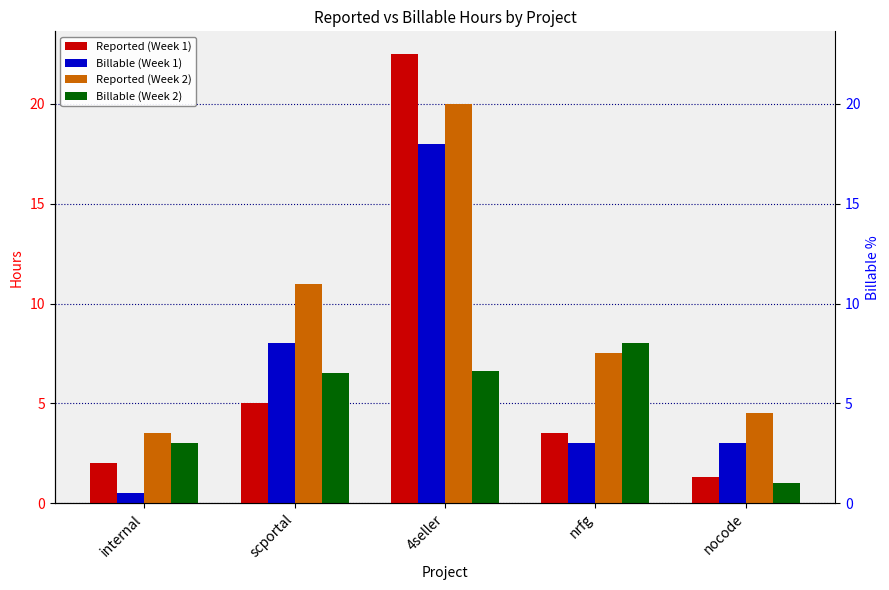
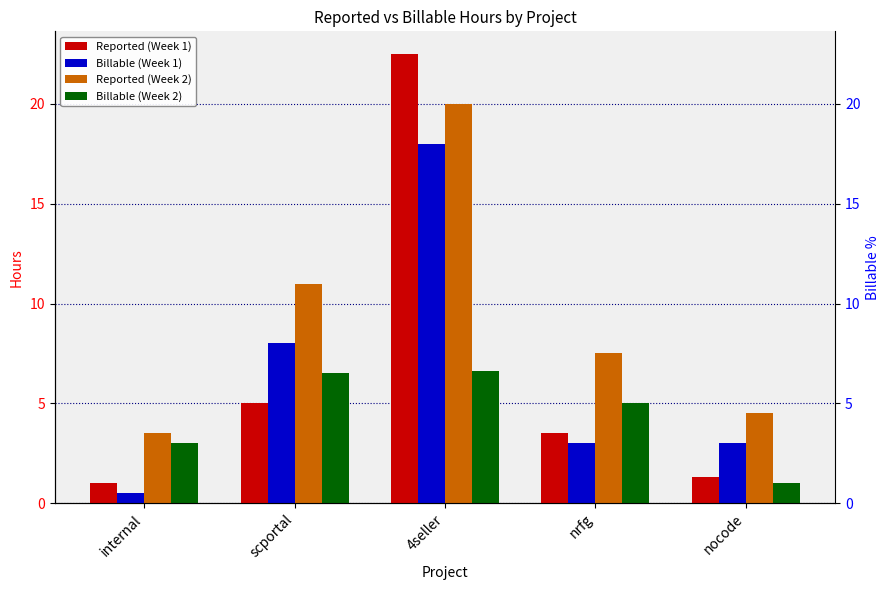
  {
    "Reported (Week 1)": {
-     "internal": 2,
+     "internal": 1,
      "scportal": 5,
      "4seller": 22.5,
      "nrfg": 3.5,
      "nocode": 1.3
    },
    "Billable (Week 1)": {
      "internal": 0.5,
      "scportal": 8,
      "4seller": 18,
      "nrfg": 3,
      "nocode": 3
    },
    "Reported (Week 2)": {
      "internal": 3.5,
      "scportal": 11,
      "4seller": 20,
      "nrfg": 7.5,
      "nocode": 4.5
    },
    "Billable (Week 2)": {
      "internal": 3,
      "scportal": 6.5,
      "4seller": 6.6,
-     "nrfg": 8,
+     "nrfg": 5,
      "nocode": 1
    }
  }
